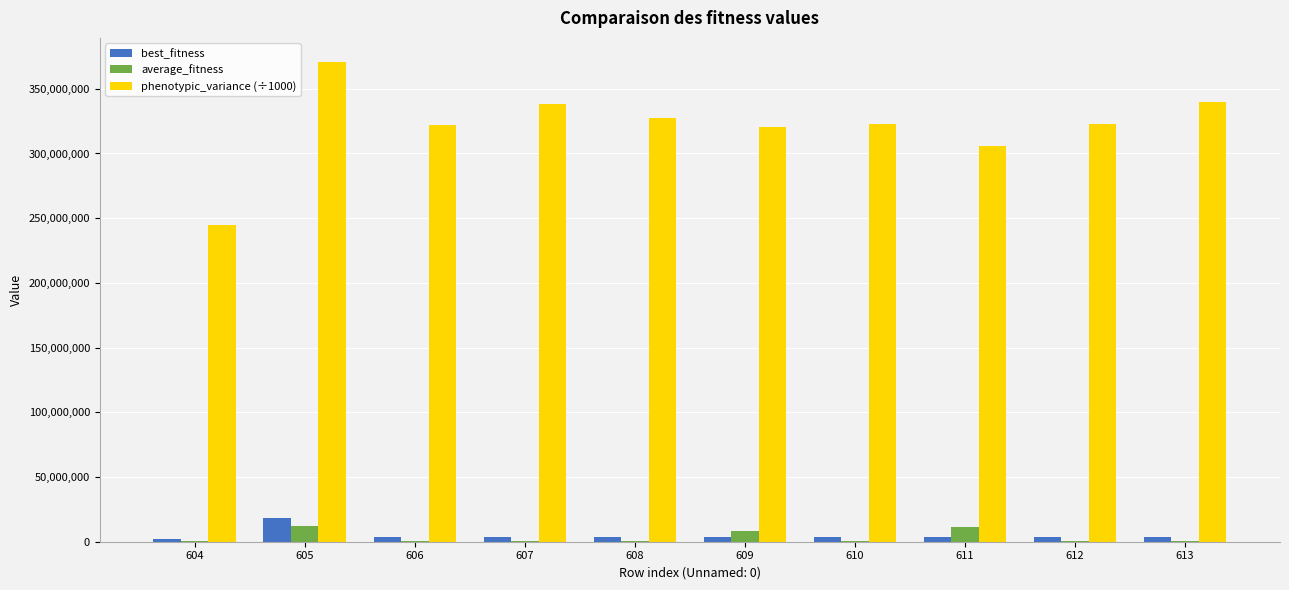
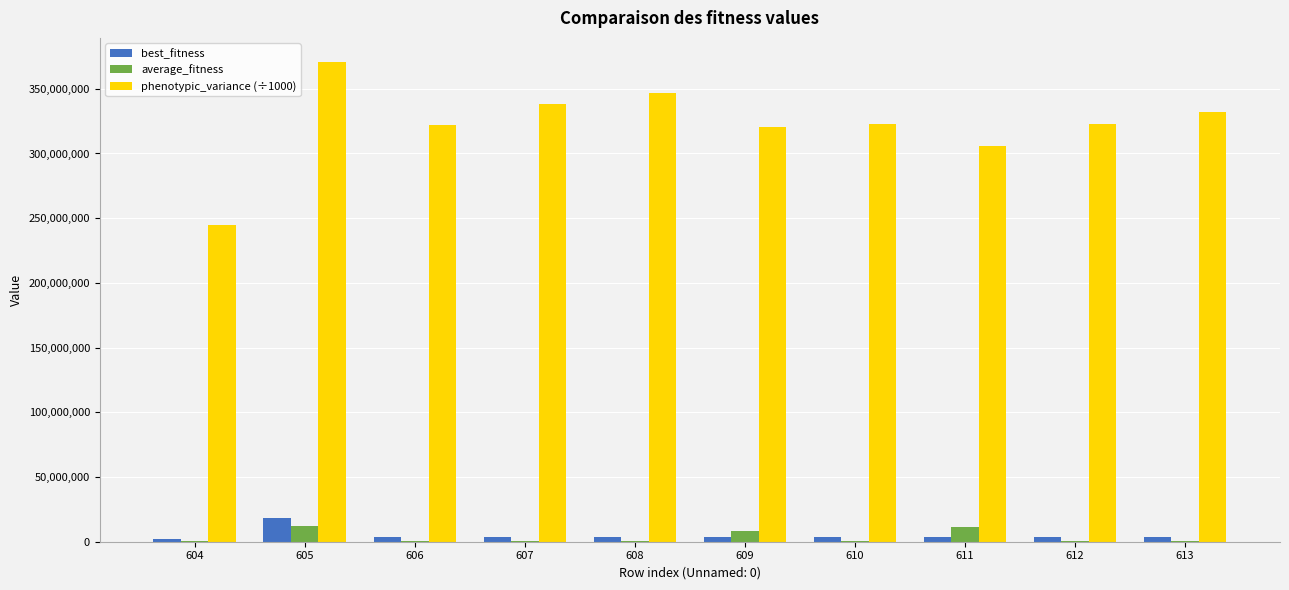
  {
    "best_fitness": {
      "604": "2,000,000",
      "605": "19,000,000",
      "606": "4,000,000",
      "607": "4,000,000",
      "608": "4,000,000",
      "609": "4,000,000",
      "610": "4,000,000",
      "611": "4,000,000",
      "612": "4,000,000",
      "613": "4,000,000"
    },
    "average_fitness": {
      "605": "12,000,000",
      "609": "8,000,000",
      "611": "11,000,000"
    },
    "phenotypic_variance (÷1000)": {
      "604": "245,000,000",
      "605": "371,000,000",
      "606": "322,000,000",
      "607": "338,000,000",
-     "608": "327,000,000",
+     "608": "347,000,000",
      "609": "321,000,000",
      "610": "323,000,000",
      "611": "306,000,000",
      "612": "323,000,000",
-     "613": "340,000,000"
+     "613": "332,000,000"
    }
  }
